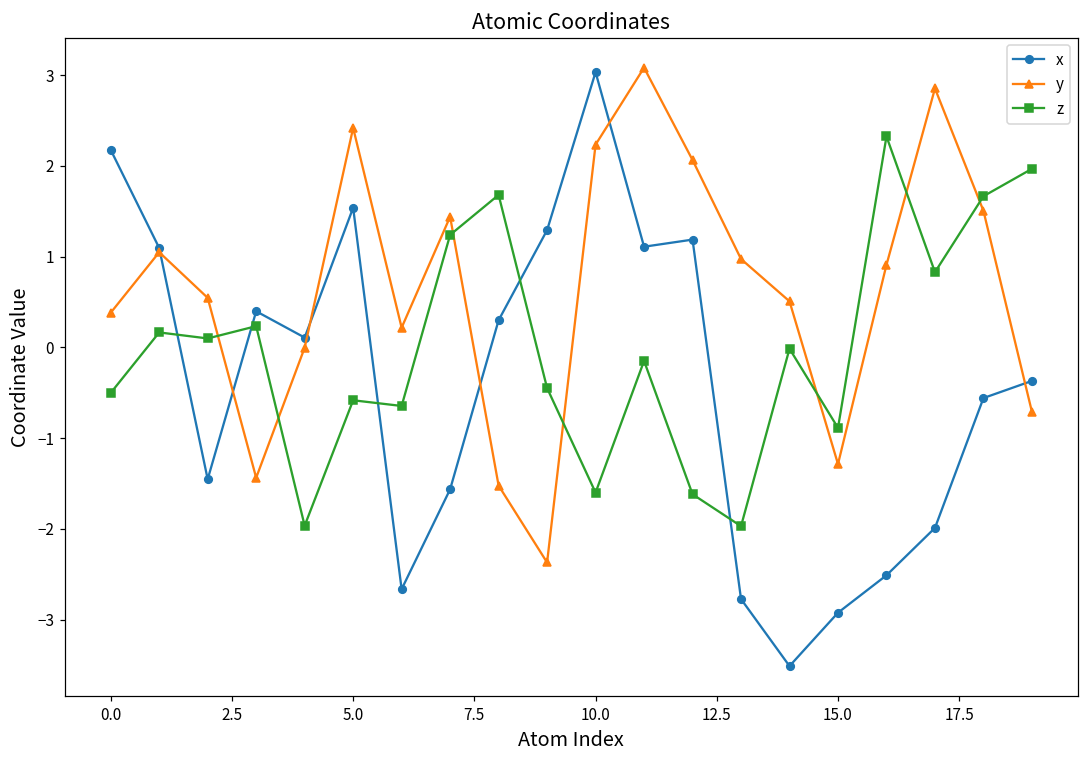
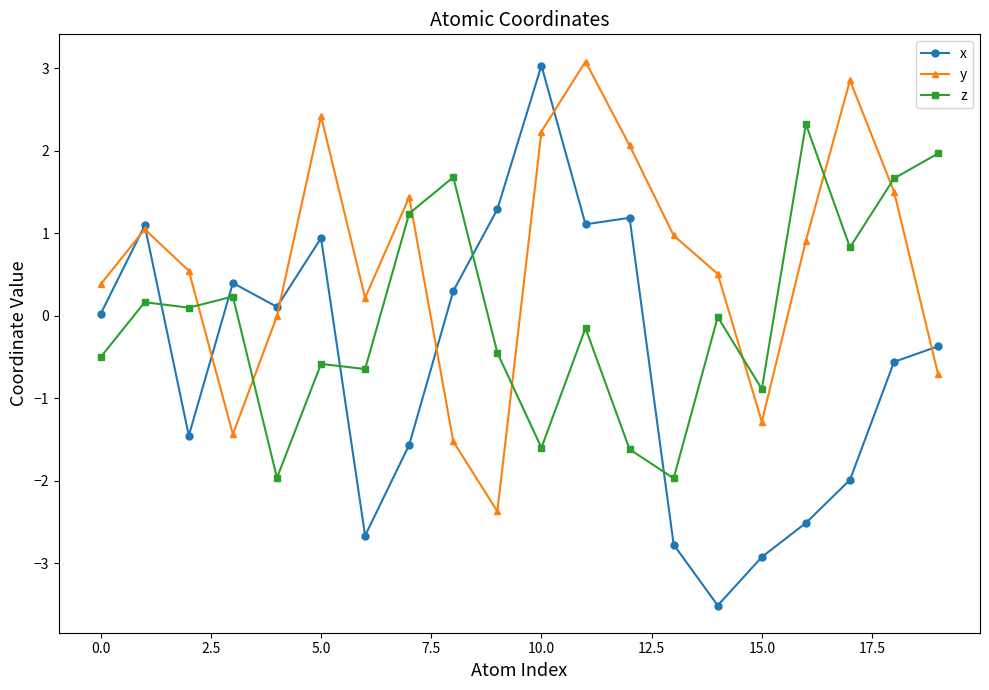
  {
    "x": {
-     "0.0": 2.2,
-     "5.0": 1.5,
+     "0.0": 0.0,
+     "5.0": 0.9,
      "10.0": 3.0,
      "15.0": -2.9
    },
    "y": {
      "0.0": 0.4,
      "5.0": 2.4,
      "10.0": 2.2,
      "15.0": -1.3
    },
    "z": {
      "0.0": -0.5,
      "5.0": -0.6,
      "10.0": -1.6,
      "15.0": -0.9
    }
  }
